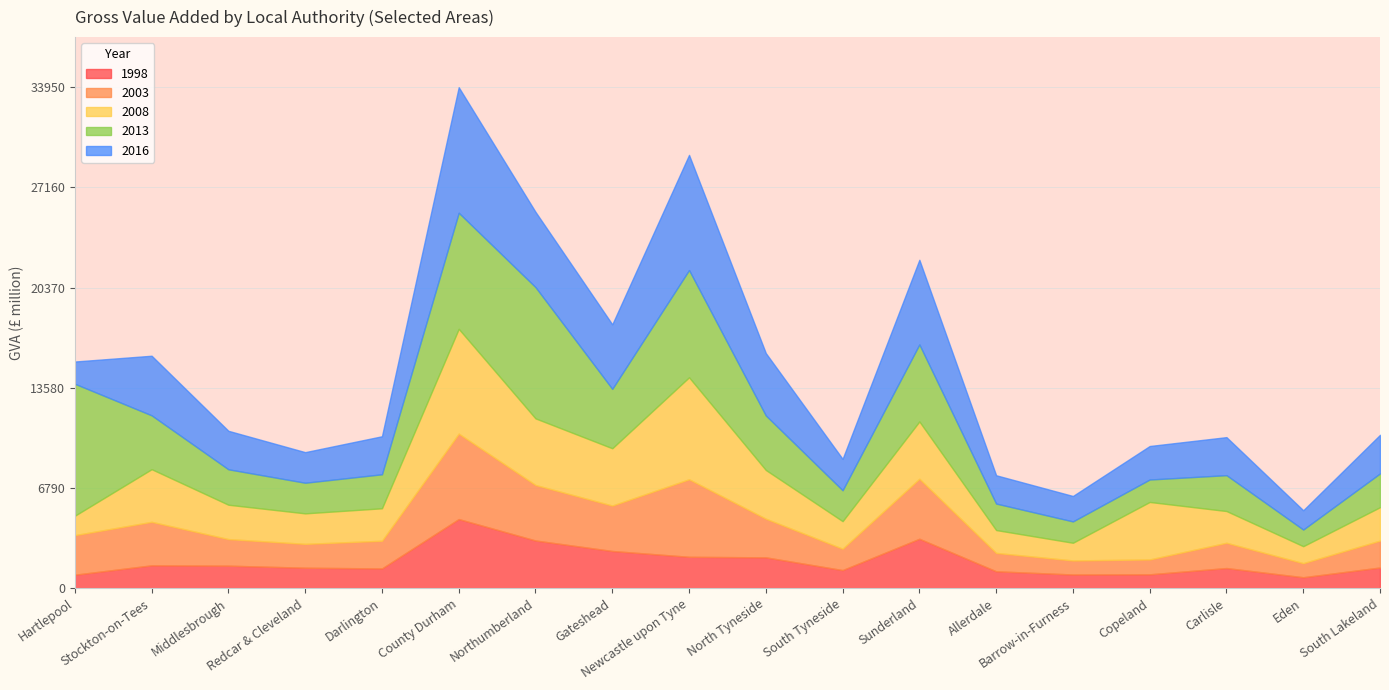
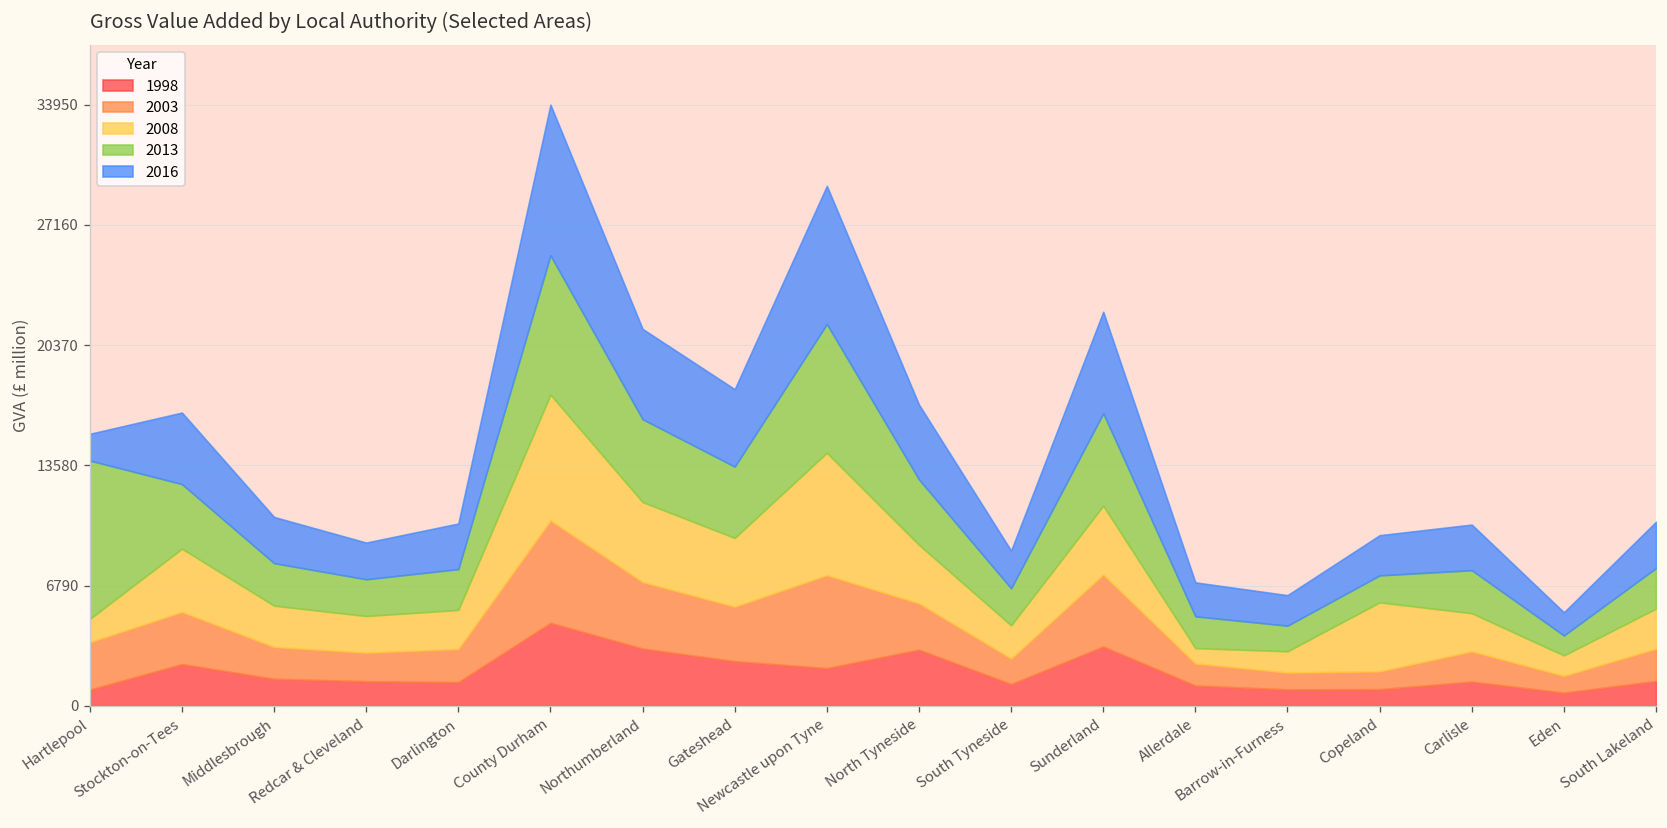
  {
    "1998": {
      "Hartlepool": 900,
-     "Stockton-on-Tees": 1500,
+     "Stockton-on-Tees": 2400,
      "Middlesbrough": 1500,
      "Redcar & Cleveland": 1400,
      "Darlington": 1300,
      "County Durham": 4700,
      "Northumberland": 3200,
      "Gateshead": 2500,
      "Newcastle upon Tyne": 2100,
-     "North Tyneside": 2100,
+     "North Tyneside": 3200,
      "South Tyneside": 1200,
      "Sunderland": 3300,
      "Allerdale": 1100,
      "Barrow-in-Furness": 900,
      "Copeland": 900,
      "Carlisle": 1400,
      "Eden": 700,
      "South Lakeland": 1400
    },
    "2003": {
      "Hartlepool": 2700,
      "Stockton-on-Tees": 2900,
      "Middlesbrough": 1800,
      "Redcar & Cleveland": 1600,
      "Darlington": 1900,
      "County Durham": 5800,
      "Northumberland": 3800,
      "Gateshead": 3100,
      "Newcastle upon Tyne": 5300,
      "North Tyneside": 2600,
      "South Tyneside": 1400,
      "Sunderland": 4100,
      "Allerdale": 1200,
      "Barrow-in-Furness": 1000,
      "Copeland": 1000,
      "Carlisle": 1700,
      "Eden": 1000,
      "South Lakeland": 1800
    },
    "2008": {
      "Hartlepool": 1300,
      "Stockton-on-Tees": 3600,
      "Middlesbrough": 2300,
      "Redcar & Cleveland": 2100,
      "Darlington": 2200,
      "County Durham": 7100,
      "Northumberland": 4500,
      "Gateshead": 3900,
      "Newcastle upon Tyne": 6900,
      "North Tyneside": 3300,
      "South Tyneside": 1900,
      "Sunderland": 3900,
-     "Allerdale": 1500,
+     "Allerdale": 900,
      "Barrow-in-Furness": 1200,
      "Copeland": 3900,
      "Carlisle": 2200,
      "Eden": 1200,
      "South Lakeland": 2300
    },
    "2013": {
      "Hartlepool": 8900,
      "Stockton-on-Tees": 3600,
      "Middlesbrough": 2400,
      "Redcar & Cleveland": 2100,
      "Darlington": 2300,
      "County Durham": 7900,
-     "Northumberland": 8900,
+     "Northumberland": 4700,
      "Gateshead": 4000,
      "Newcastle upon Tyne": 7300,
      "North Tyneside": 3700,
      "South Tyneside": 2100,
      "Sunderland": 5200,
      "Allerdale": 1800,
      "Barrow-in-Furness": 1400,
      "Copeland": 1500,
      "Carlisle": 2400,
      "Eden": 1100,
      "South Lakeland": 2300
    },
    "2016": {
      "Hartlepool": 1500,
      "Stockton-on-Tees": 4000,
      "Middlesbrough": 2600,
      "Redcar & Cleveland": 2100,
      "Darlington": 2600,
      "County Durham": 8500,
      "Northumberland": 5100,
      "Gateshead": 4400,
      "Newcastle upon Tyne": 7800,
      "North Tyneside": 4200,
      "South Tyneside": 2100,
      "Sunderland": 5700,
      "Allerdale": 1900,
      "Barrow-in-Furness": 1700,
      "Copeland": 2300,
      "Carlisle": 2600,
      "Eden": 1300,
      "South Lakeland": 2600
    }
  }
